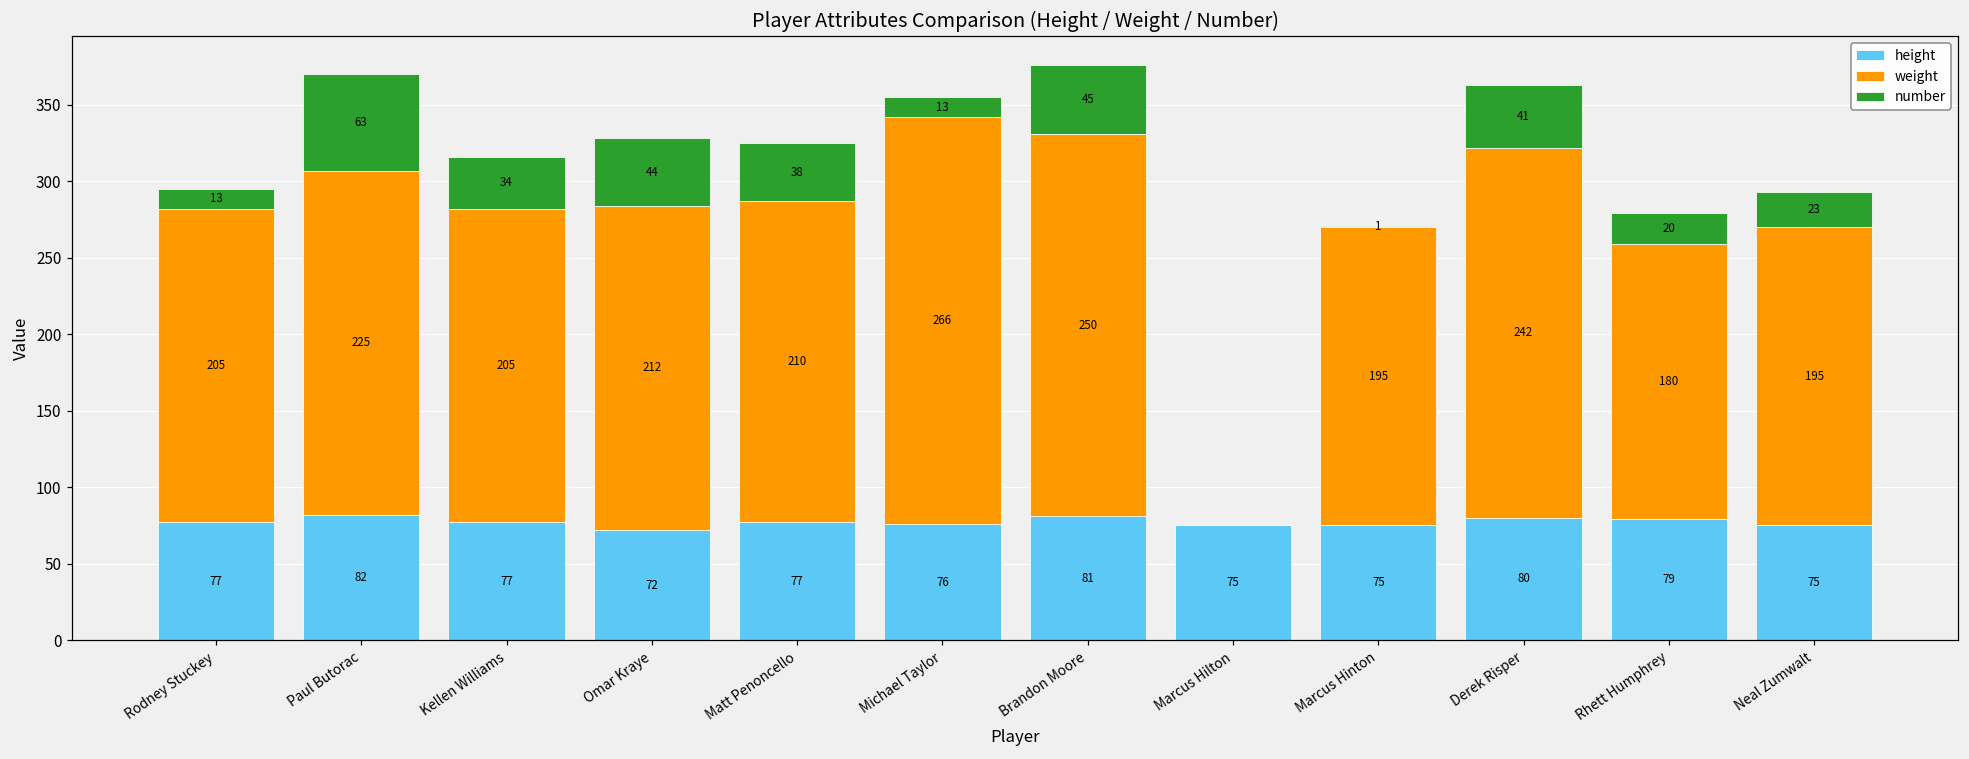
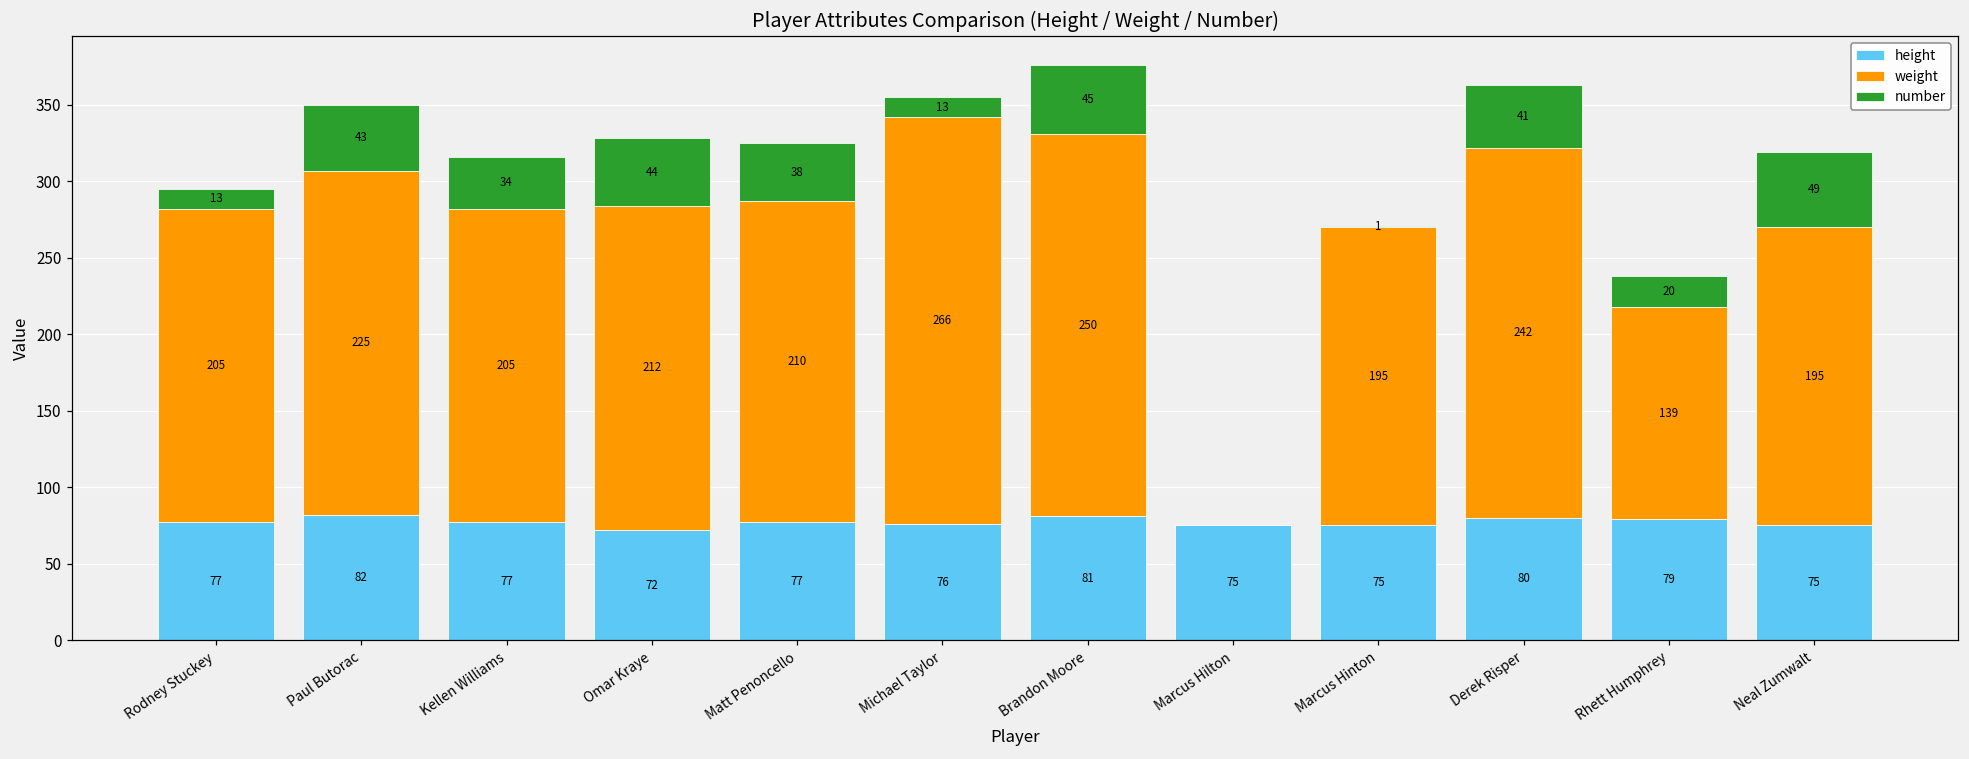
  {
    "height": {
      "Rodney Stuckey": 77,
      "Paul Butorac": 82,
      "Kellen Williams": 77,
      "Omar Kraye": 72,
      "Matt Penoncello": 77,
      "Michael Taylor": 76,
      "Brandon Moore": 81,
      "Marcus Hilton": 75,
      "Marcus Hinton": 75,
      "Derek Risper": 80,
      "Rhett Humphrey": 79,
      "Neal Zumwalt": 75
    },
    "weight": {
      "Rodney Stuckey": 205,
      "Paul Butorac": 225,
      "Kellen Williams": 205,
      "Omar Kraye": 212,
      "Matt Penoncello": 210,
      "Michael Taylor": 266,
      "Brandon Moore": 250,
      "Marcus Hinton": 195,
      "Derek Risper": 242,
-     "Rhett Humphrey": 180,
+     "Rhett Humphrey": 139,
      "Neal Zumwalt": 195
    },
    "number": {
      "Rodney Stuckey": 13,
-     "Paul Butorac": 63,
+     "Paul Butorac": 43,
      "Kellen Williams": 34,
      "Omar Kraye": 44,
      "Matt Penoncello": 38,
      "Michael Taylor": 13,
      "Brandon Moore": 45,
      "Marcus Hinton": 1,
      "Derek Risper": 41,
      "Rhett Humphrey": 20,
-     "Neal Zumwalt": 23
+     "Neal Zumwalt": 49
    }
  }
